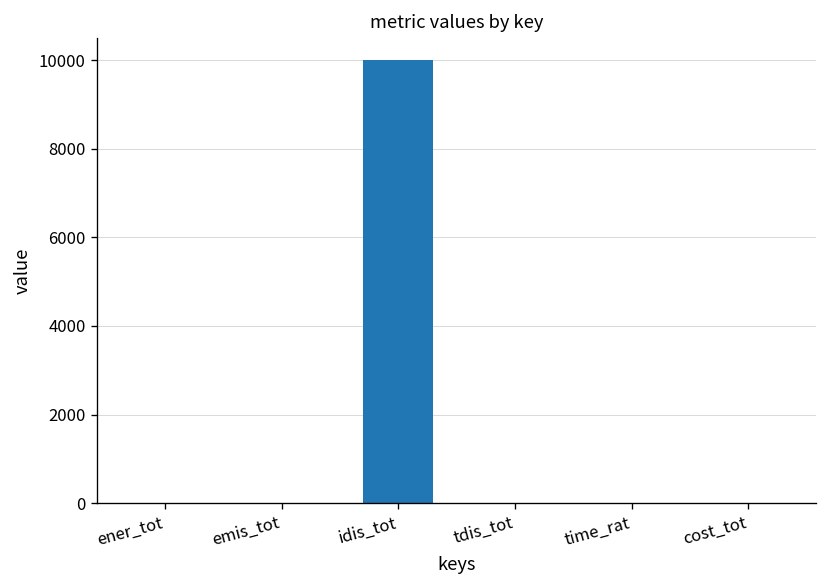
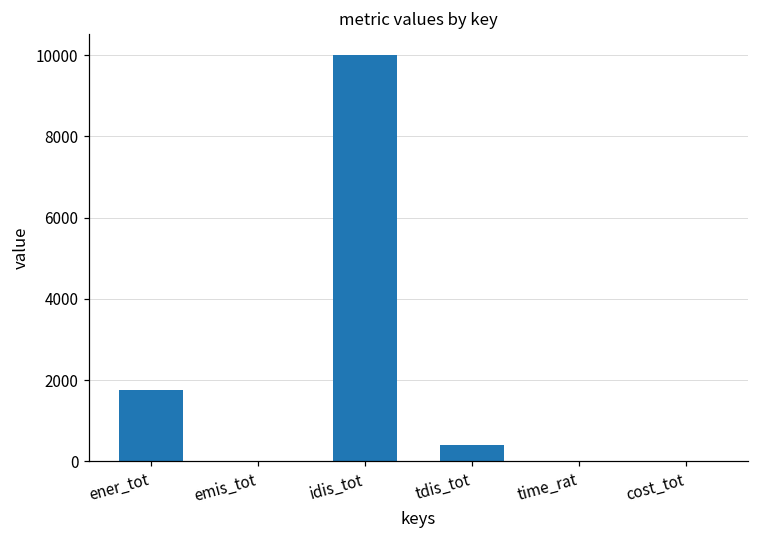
  {
-   "ener_tot": 0,
+   "ener_tot": 1800,
    "idis_tot": 10000,
-   "tdis_tot": 0
+   "tdis_tot": 400
  }
